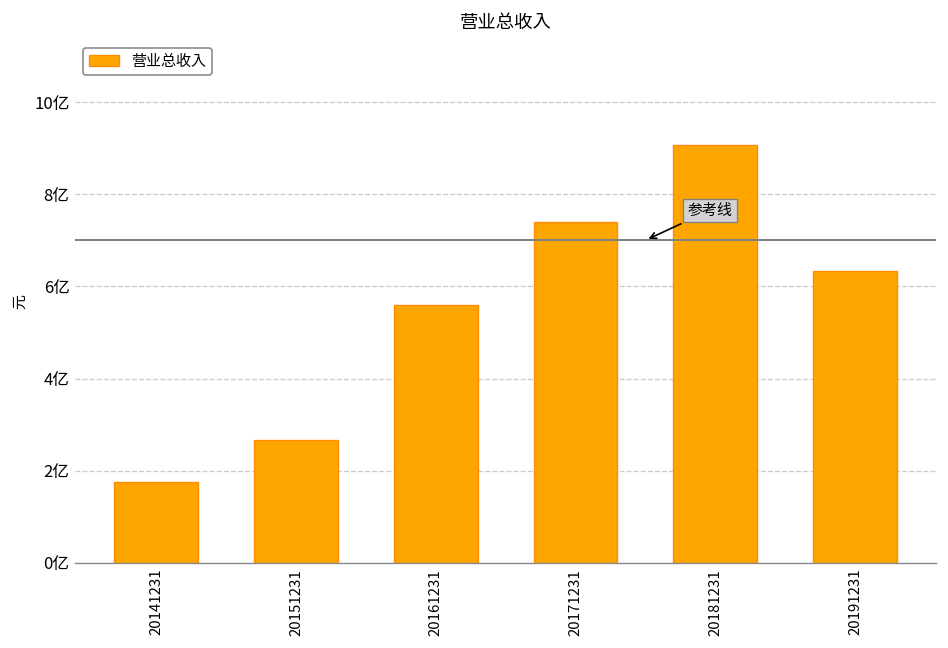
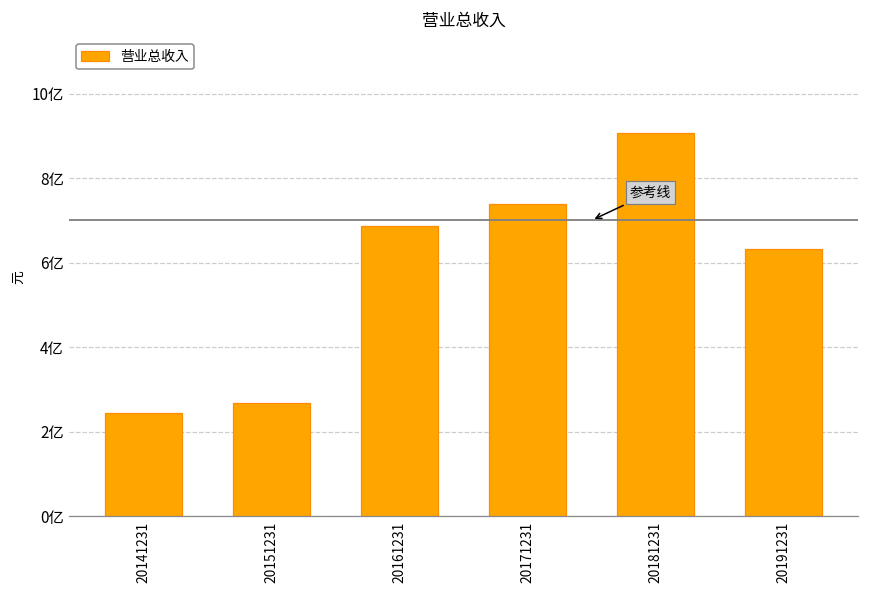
  {
-   "20141231": "1.8亿",
+   "20141231": "2.4亿",
    "20151231": "2.7亿",
-   "20161231": "5.6亿",
+   "20161231": "6.9亿",
    "20171231": "7.4亿",
    "20181231": "9.1亿",
    "20191231": "6.3亿"
  }
